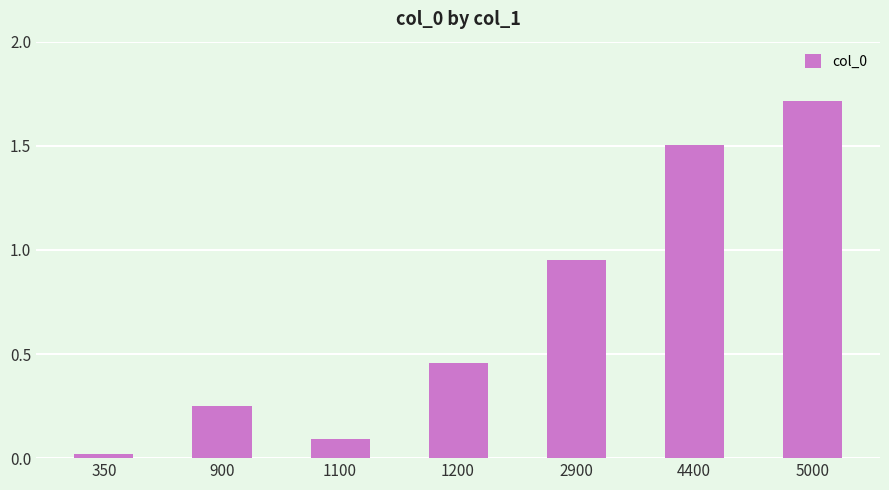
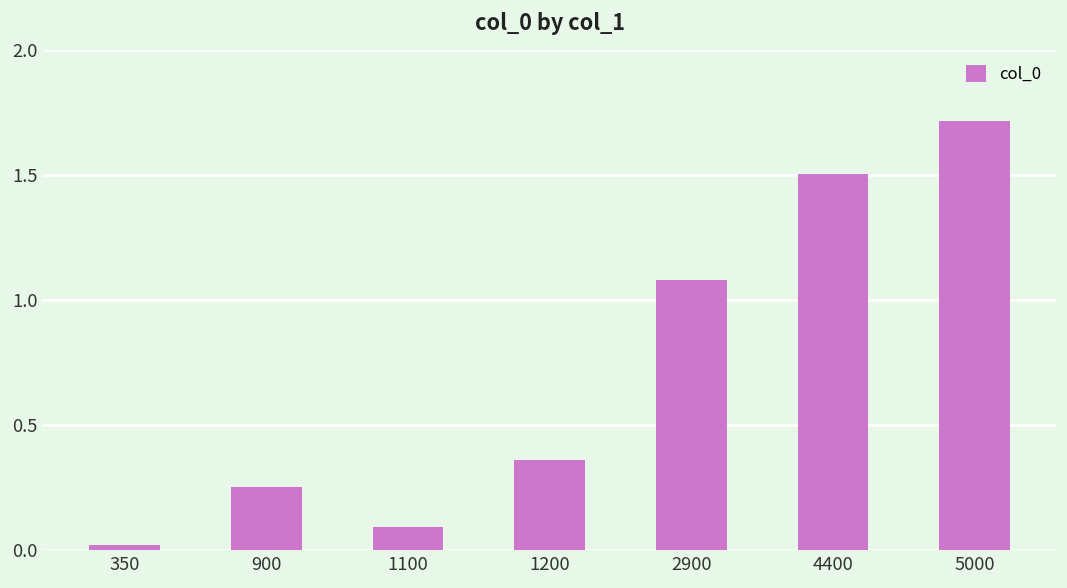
  {
    "350": 0.02,
    "900": 0.25,
    "1100": 0.09,
-   "1200": 0.46,
-   "2900": 0.95,
+   "1200": 0.36,
+   "2900": 1.08,
    "4400": 1.50,
    "5000": 1.72
  }
